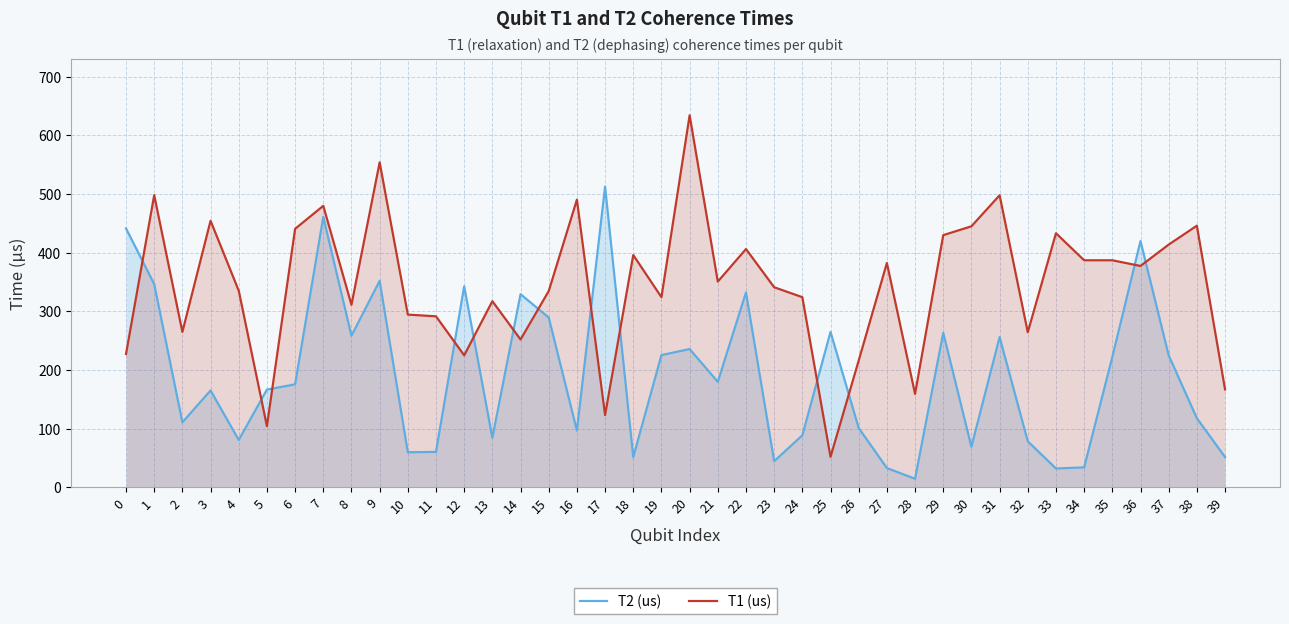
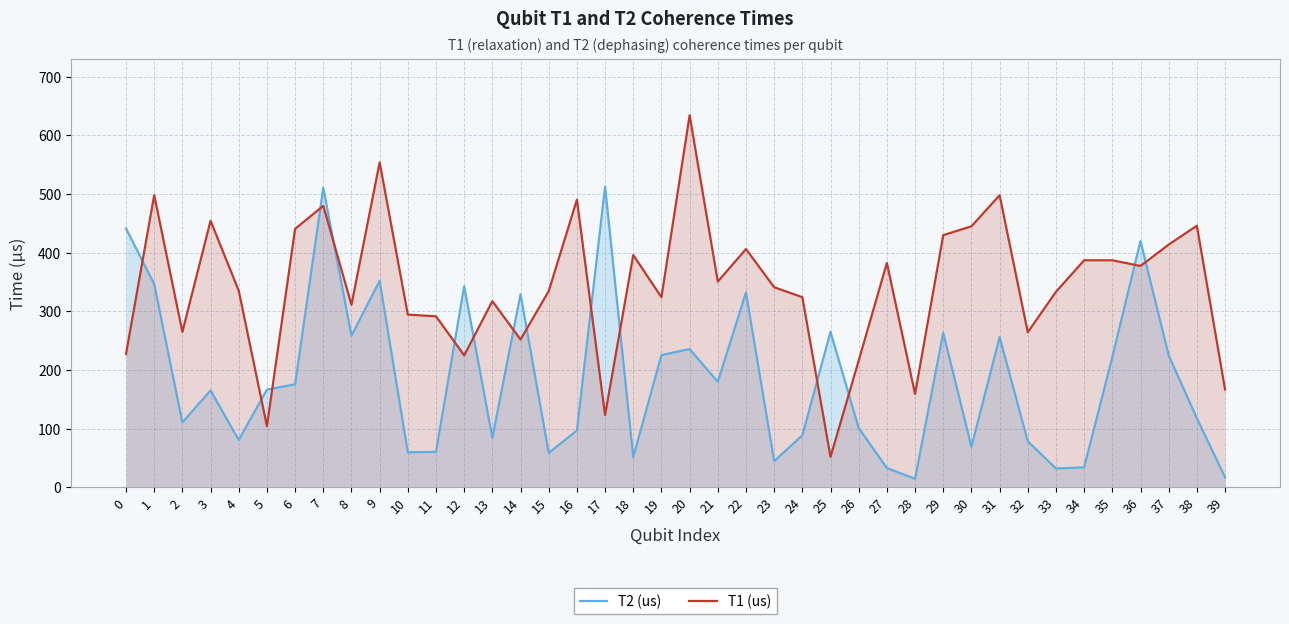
  {
    "T2 (us)": {
      "0": 440,
      "1": 350,
      "2": 110,
      "3": 170,
      "4": 80,
      "5": 170,
      "6": 180,
-     "7": 460,
+     "7": 510,
      "8": 260,
      "9": 350,
      "10": 60,
      "11": 60,
      "12": 340,
      "13": 80,
      "14": 330,
-     "15": 290,
+     "15": 60,
      "16": 100,
      "17": 510,
      "18": 50,
      "19": 230,
      "20": 240,
      "21": 180,
      "22": 330,
      "23": 40,
      "24": 90,
      "25": 260,
      "26": 100,
      "27": 30,
      "28": 10,
      "29": 260,
      "30": 70,
      "31": 260,
      "32": 80,
      "33": 30,
      "34": 30,
      "35": 220,
      "36": 420,
      "37": 220,
      "38": 120,
-     "39": 50
+     "39": 20
    },
    "T1 (us)": {
      "0": 230,
      "1": 500,
      "2": 260,
      "3": 450,
      "4": 340,
      "5": 100,
      "6": 440,
      "7": 480,
      "8": 310,
      "9": 550,
      "10": 290,
      "11": 290,
      "12": 230,
      "13": 320,
      "14": 250,
      "15": 330,
      "16": 490,
      "17": 120,
      "18": 400,
      "19": 320,
      "20": 630,
      "21": 350,
      "22": 410,
      "23": 340,
      "24": 320,
      "25": 50,
      "26": 220,
      "27": 380,
      "28": 160,
      "29": 430,
      "30": 450,
      "31": 500,
      "32": 260,
-     "33": 430,
+     "33": 330,
      "34": 390,
      "35": 390,
      "36": 380,
      "37": 410,
      "38": 450,
      "39": 170
    }
  }
